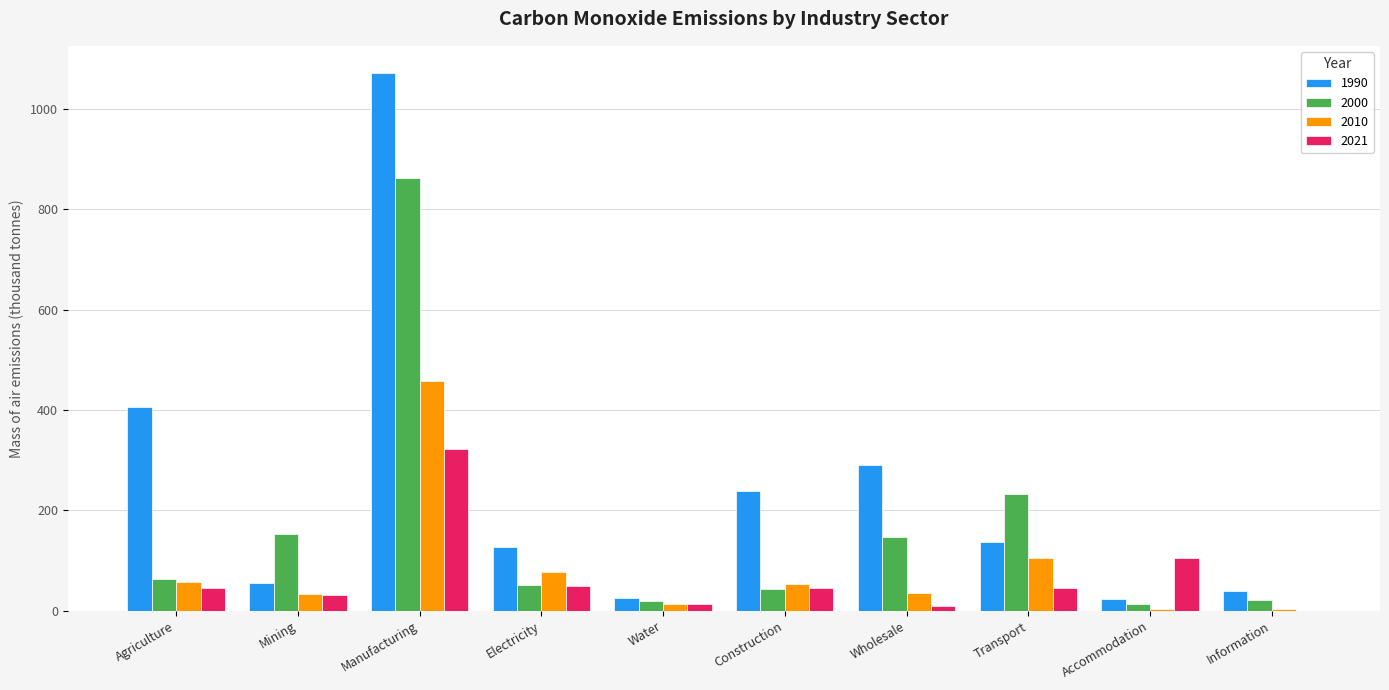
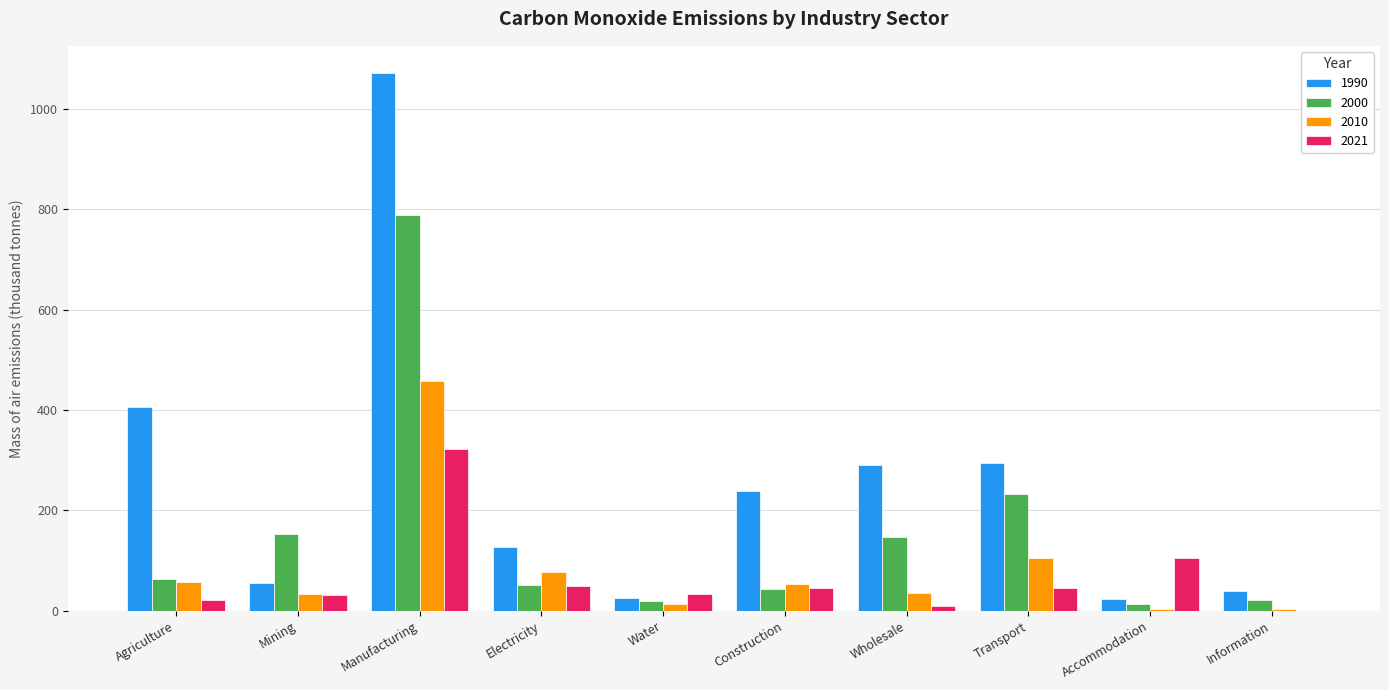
  {
    "1990": {
      "Agriculture": 410,
      "Mining": 60,
      "Manufacturing": 1070,
      "Electricity": 130,
      "Water": 30,
      "Construction": 240,
      "Wholesale": 290,
-     "Transport": 140,
+     "Transport": 300,
      "Accommodation": 20,
      "Information": 40
    },
    "2000": {
      "Agriculture": 60,
      "Mining": 150,
-     "Manufacturing": 860,
+     "Manufacturing": 790,
      "Electricity": 50,
      "Water": 20,
      "Construction": 40,
      "Wholesale": 150,
      "Transport": 230,
      "Accommodation": 10,
      "Information": 20
    },
    "2010": {
      "Agriculture": 60,
      "Mining": 30,
      "Manufacturing": 460,
      "Electricity": 80,
      "Water": 10,
      "Construction": 50,
      "Wholesale": 40,
      "Transport": 100
    },
    "2021": {
-     "Agriculture": 50,
+     "Agriculture": 20,
      "Mining": 30,
      "Manufacturing": 320,
      "Electricity": 50,
-     "Water": 10,
+     "Water": 30,
      "Construction": 50,
      "Wholesale": 10,
      "Transport": 50,
      "Accommodation": 110
    }
  }
